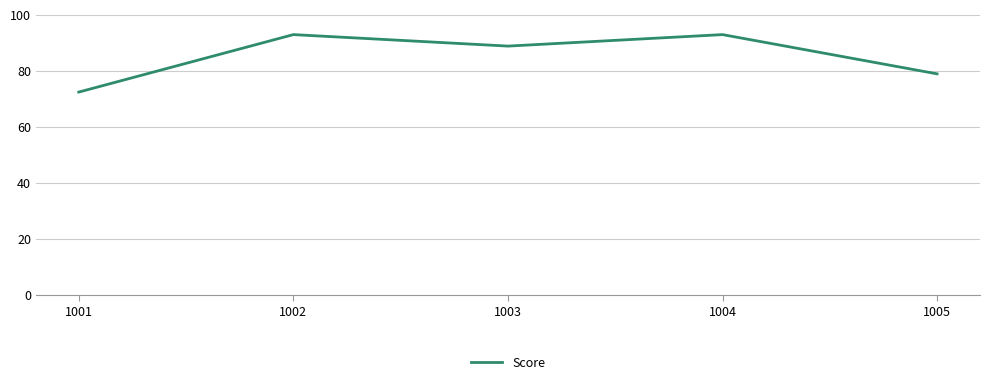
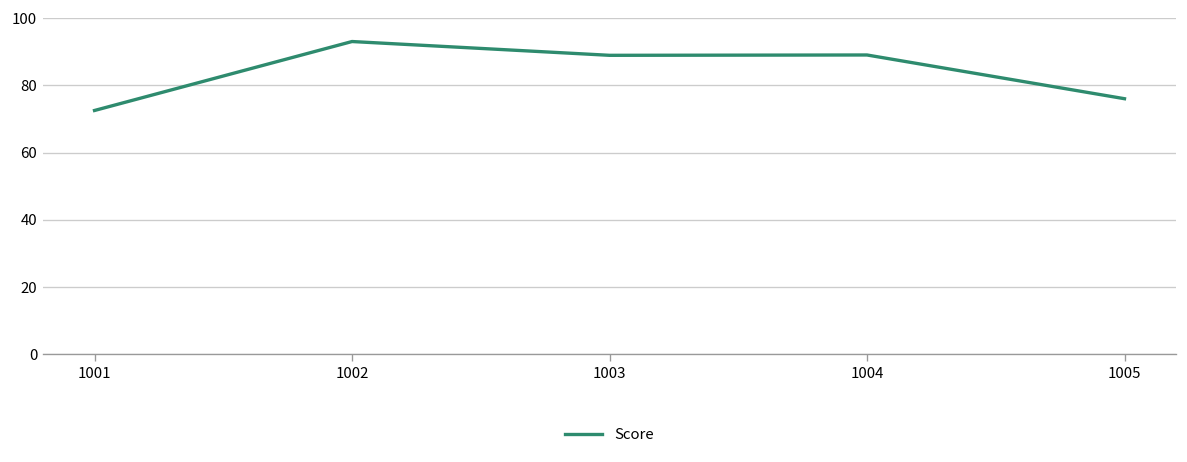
  {
    "1001": 73,
    "1002": 93,
    "1003": 89,
-   "1004": 93,
-   "1005": 79
+   "1004": 89,
+   "1005": 76
  }
